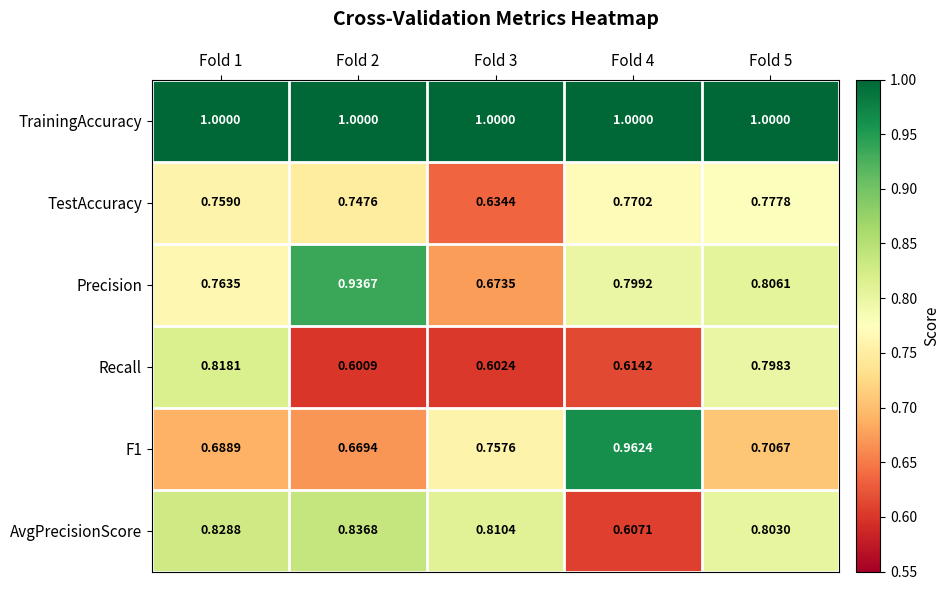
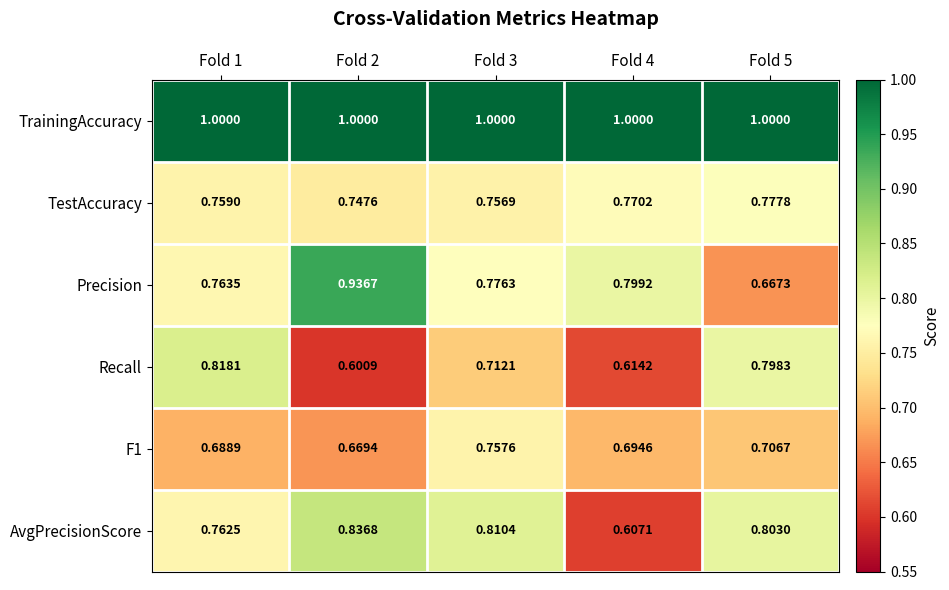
  {
    "TrainingAccuracy": {
      "Fold 1": 1.0000,
      "Fold 2": 1.0000,
      "Fold 3": 1.0000,
      "Fold 4": 1.0000,
      "Fold 5": 1.0000
    },
    "TestAccuracy": {
      "Fold 1": 0.7590,
      "Fold 2": 0.7476,
-     "Fold 3": 0.6344,
+     "Fold 3": 0.7569,
      "Fold 4": 0.7702,
      "Fold 5": 0.7778
    },
    "Precision": {
      "Fold 1": 0.7635,
      "Fold 2": 0.9367,
-     "Fold 3": 0.6735,
+     "Fold 3": 0.7763,
      "Fold 4": 0.7992,
-     "Fold 5": 0.8061
+     "Fold 5": 0.6673
    },
    "Recall": {
      "Fold 1": 0.8181,
      "Fold 2": 0.6009,
-     "Fold 3": 0.6024,
+     "Fold 3": 0.7121,
      "Fold 4": 0.6142,
      "Fold 5": 0.7983
    },
    "F1": {
      "Fold 1": 0.6889,
      "Fold 2": 0.6694,
      "Fold 3": 0.7576,
-     "Fold 4": 0.9624,
+     "Fold 4": 0.6946,
      "Fold 5": 0.7067
    },
    "AvgPrecisionScore": {
-     "Fold 1": 0.8288,
+     "Fold 1": 0.7625,
      "Fold 2": 0.8368,
      "Fold 3": 0.8104,
      "Fold 4": 0.6071,
      "Fold 5": 0.8030
    }
  }
